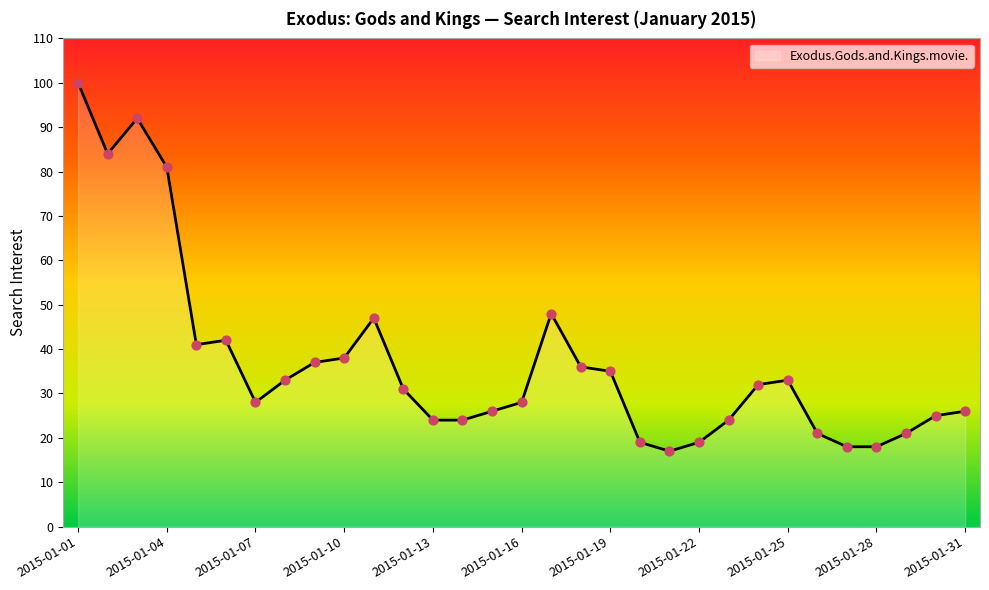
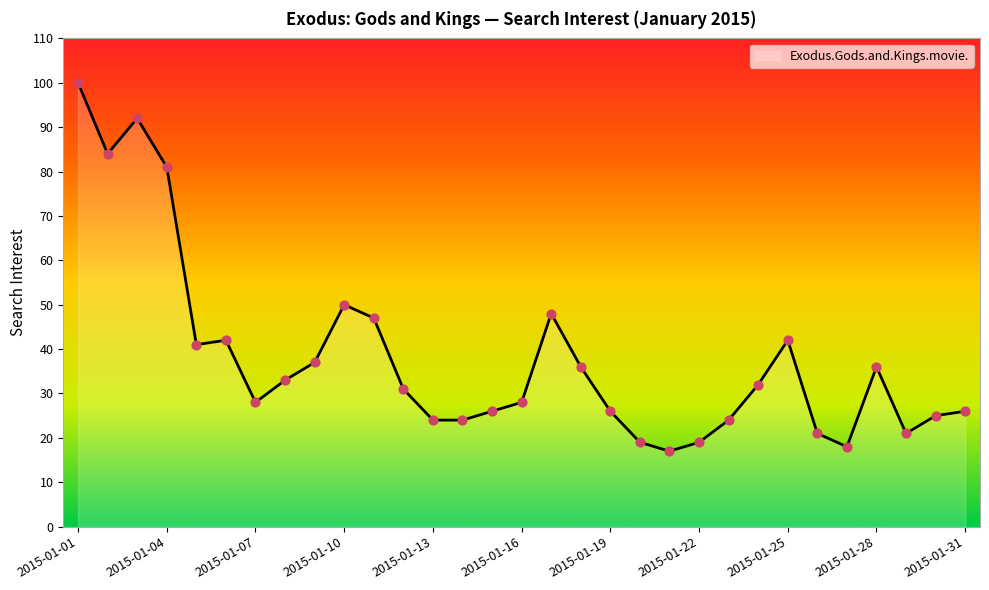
  {
    "2015-01-01": 100,
    "2015-01-04": 81,
    "2015-01-07": 28,
-   "2015-01-10": 38,
+   "2015-01-10": 50,
    "2015-01-13": 24,
    "2015-01-16": 28,
-   "2015-01-19": 35,
+   "2015-01-19": 26,
    "2015-01-22": 19,
-   "2015-01-25": 33,
-   "2015-01-28": 18,
+   "2015-01-25": 42,
+   "2015-01-28": 36,
    "2015-01-31": 26
  }
